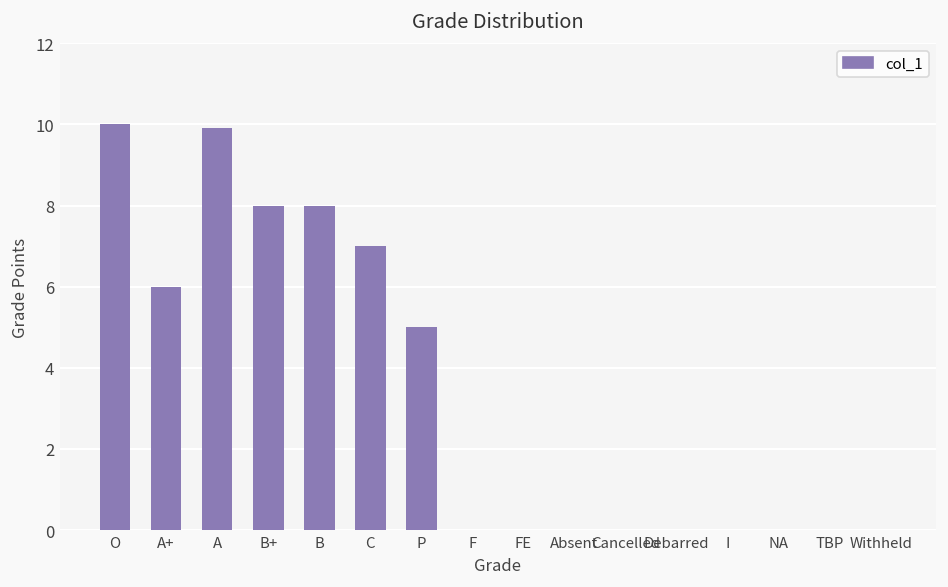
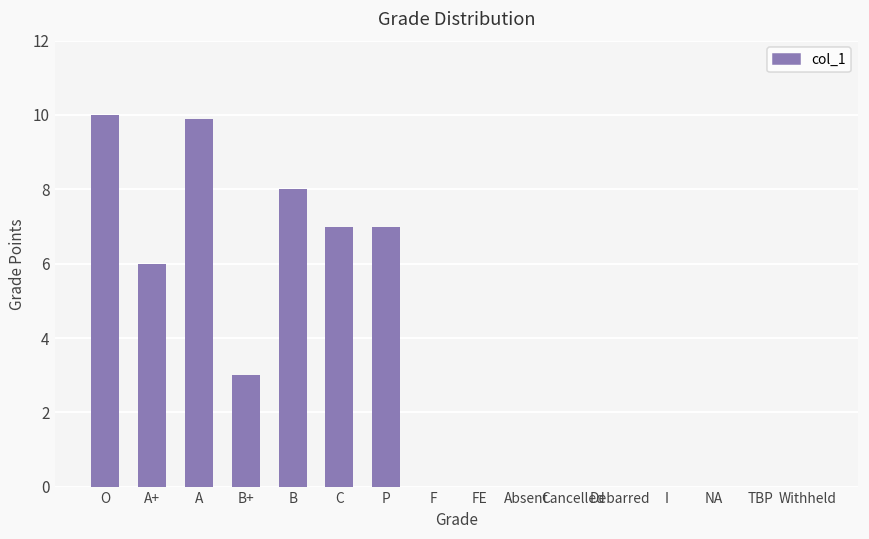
  {
    "O": 10,
    "A+": 6,
    "A": 9.9,
-   "B+": 8,
+   "B+": 3,
    "B": 8,
    "C": 7,
-   "P": 5,
+   "P": 7,
    "F": 0,
    "FE": 0,
    "I": 0,
    "NA": 0,
    "TBP": 0,
    "Withheld": 0
  }
